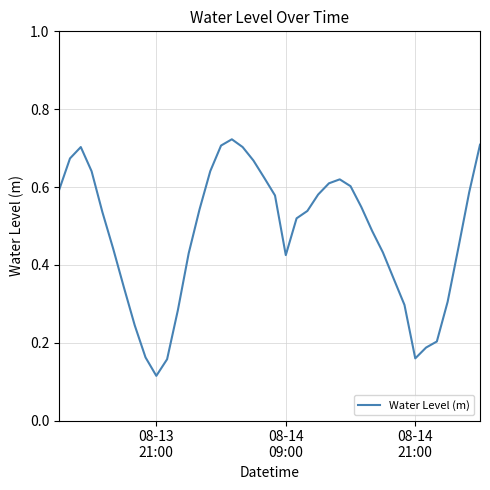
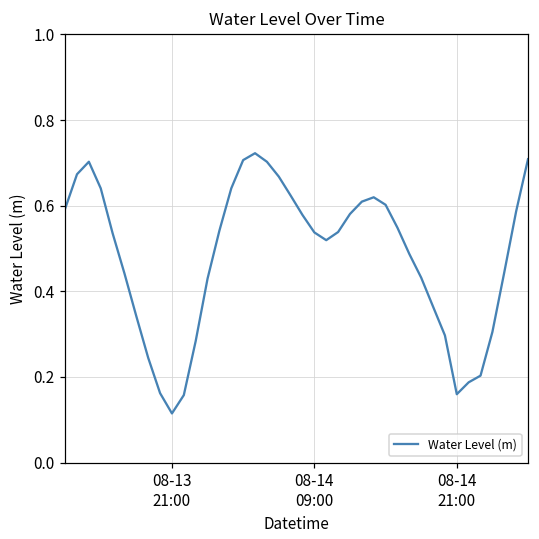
  {
    "08-13 21:00": 0.11,
-   "08-14 09:00": 0.42,
+   "08-14 09:00": 0.54,
    "08-14 21:00": 0.16
  }
